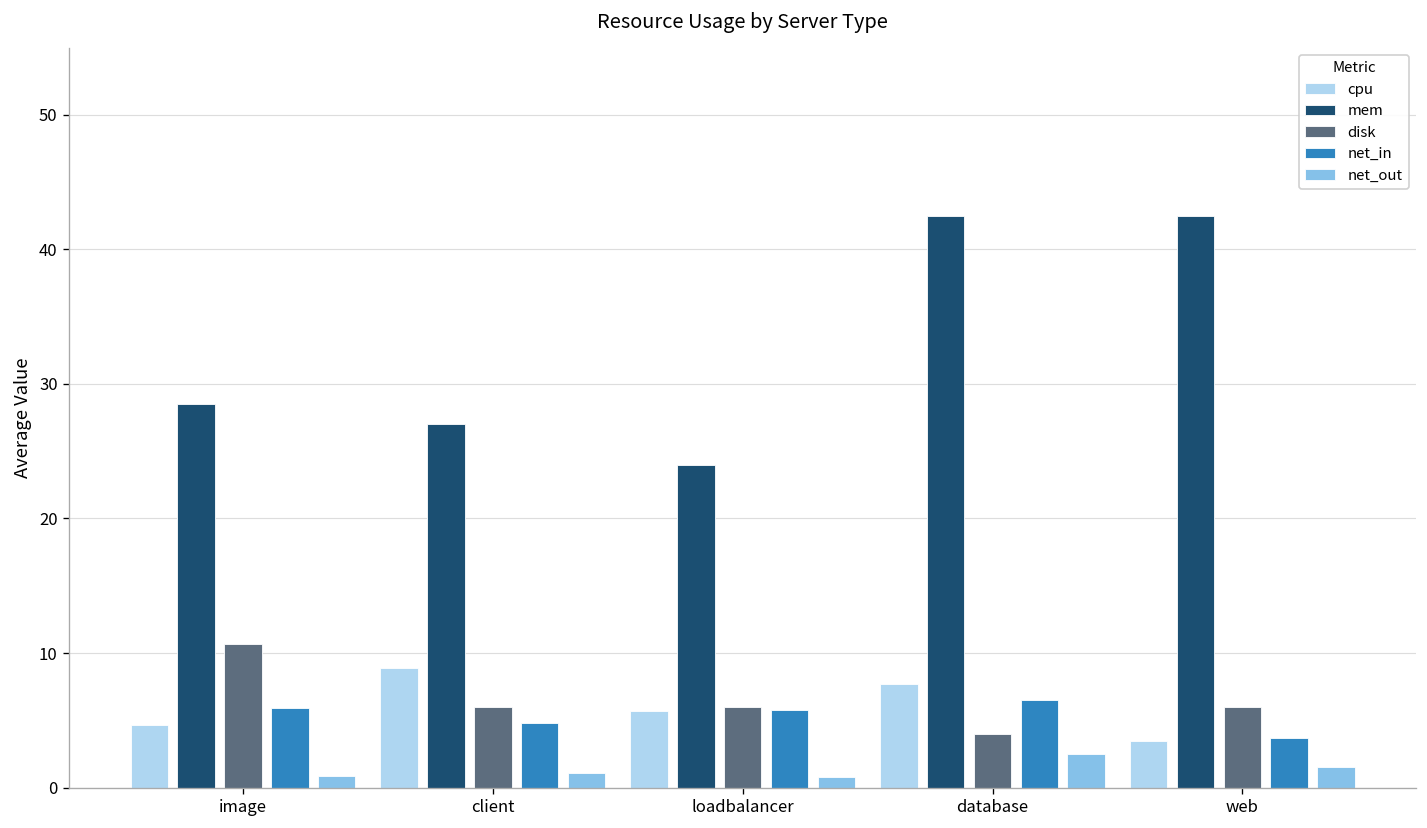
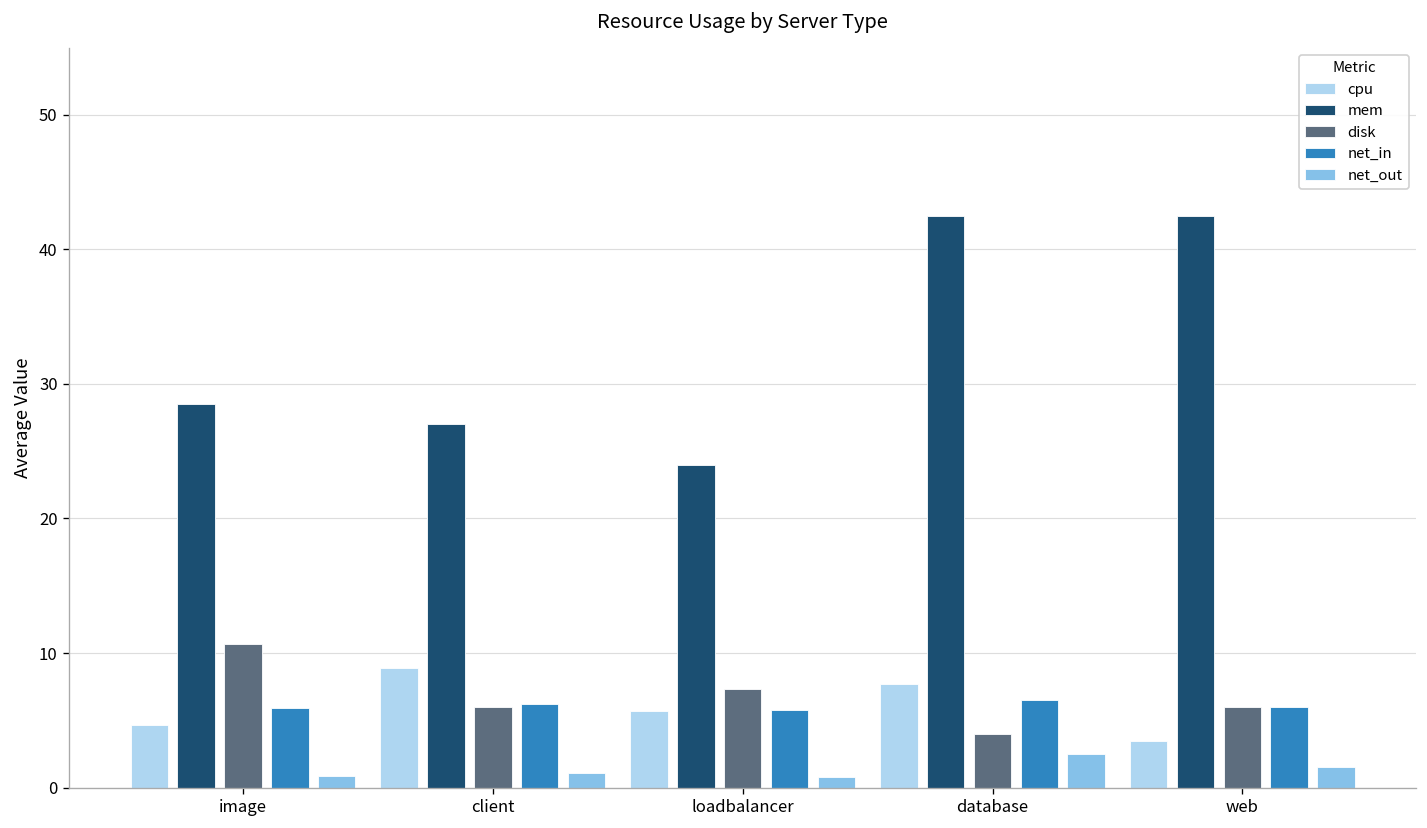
  {
    "mem": {
      "image": 28.5,
      "client": 27.0,
      "loadbalancer": 24.0,
      "database": 42.5,
      "web": 42.5
    },
    "disk": {
      "image": 10.7,
      "client": 6.0,
-     "loadbalancer": 6.0,
+     "loadbalancer": 7.3,
      "database": 4.0,
      "web": 6.0
    },
    "net_in": {
      "image": 5.9,
-     "client": 4.8,
+     "client": 6.2,
      "loadbalancer": 5.8,
      "database": 6.5,
-     "web": 3.7
+     "web": 6.0
    }
  }
